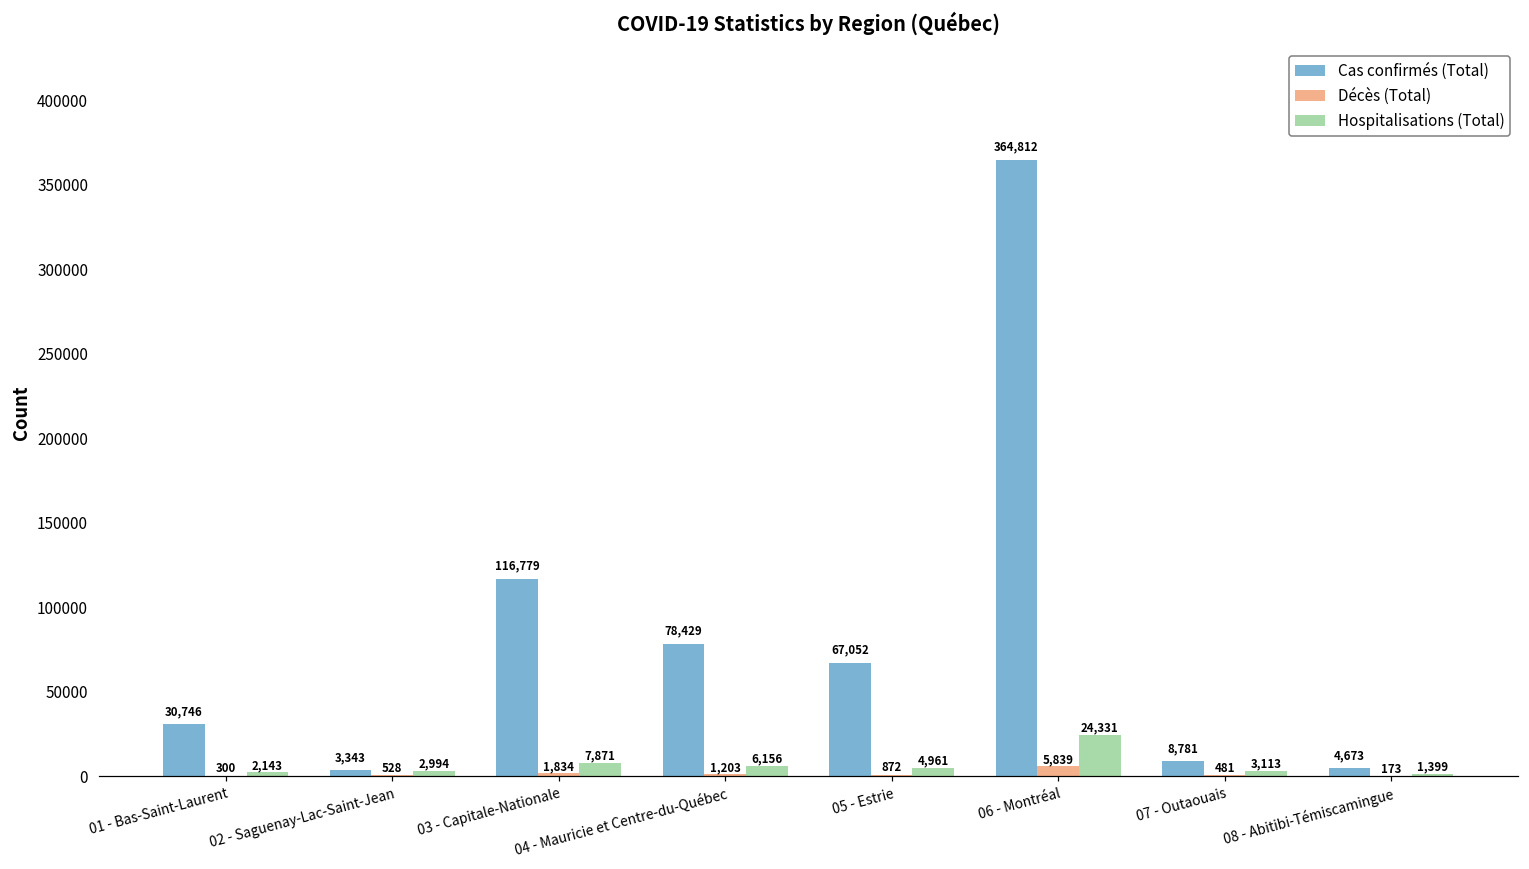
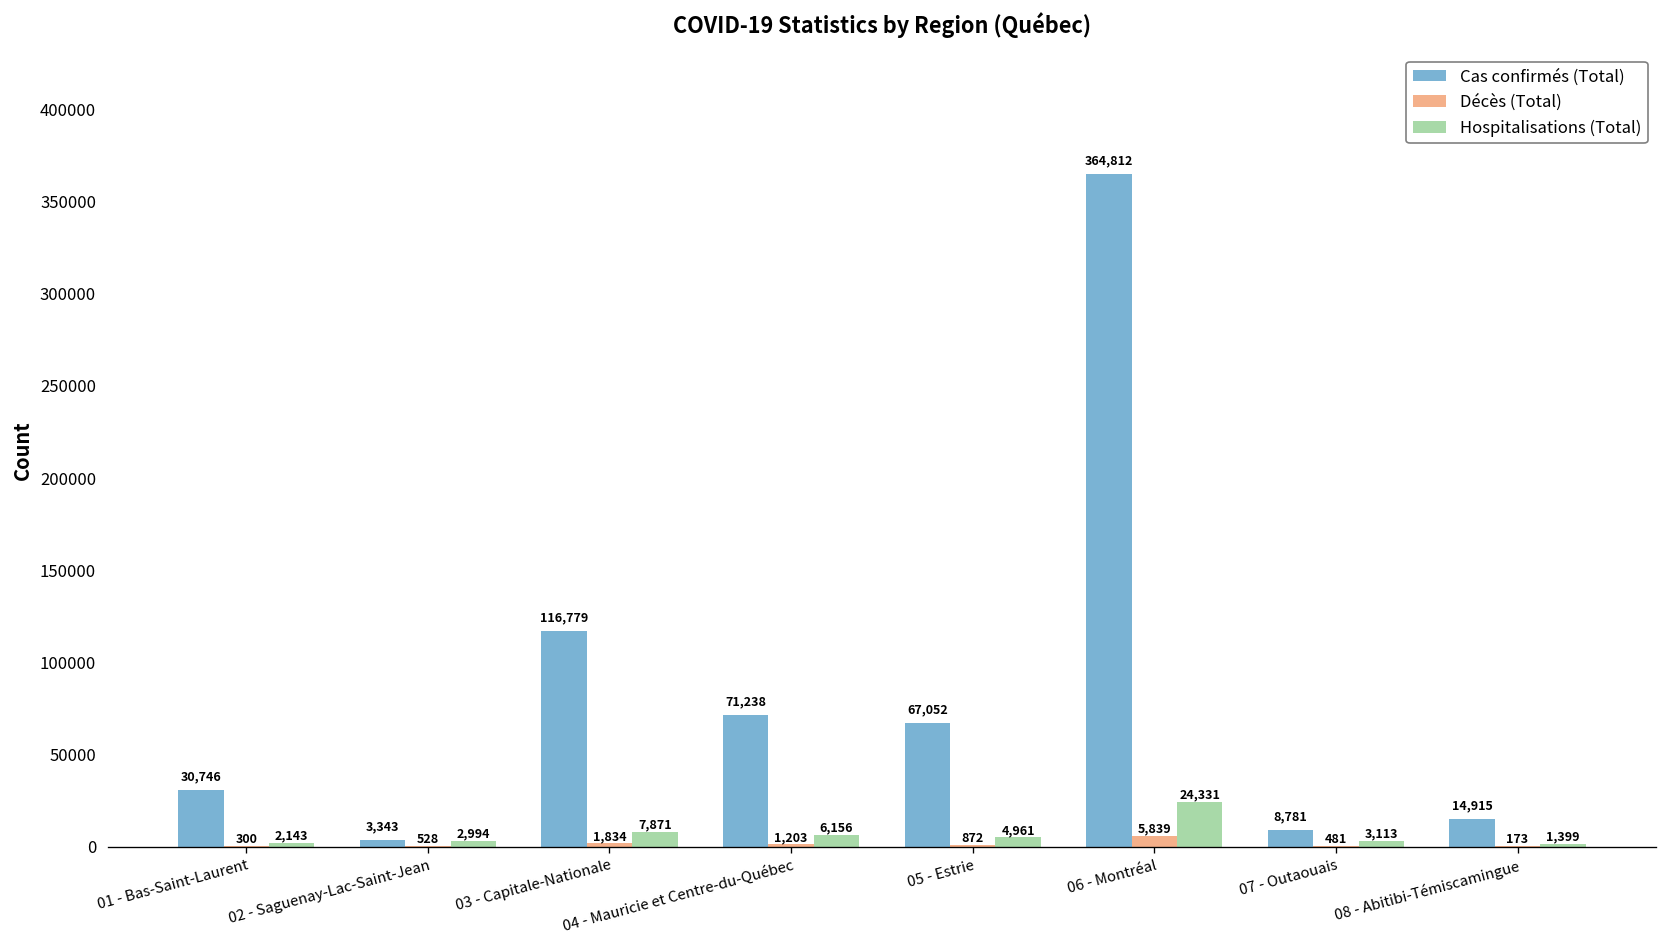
  {
    "Cas confirmés (Total)": {
      "01 - Bas-Saint-Laurent": "30,746",
      "02 - Saguenay-Lac-Saint-Jean": "3,343",
      "03 - Capitale-Nationale": "116,779",
-     "04 - Mauricie et Centre-du-Québec": "78,429",
+     "04 - Mauricie et Centre-du-Québec": "71,238",
      "05 - Estrie": "67,052",
      "06 - Montréal": "364,812",
      "07 - Outaouais": "8,781",
-     "08 - Abitibi-Témiscamingue": "4,673"
+     "08 - Abitibi-Témiscamingue": "14,915"
    },
    "Décès (Total)": {
      "01 - Bas-Saint-Laurent": "300",
      "02 - Saguenay-Lac-Saint-Jean": "528",
      "03 - Capitale-Nationale": "1,834",
      "04 - Mauricie et Centre-du-Québec": "1,203",
      "05 - Estrie": "872",
      "06 - Montréal": "5,839",
      "07 - Outaouais": "481",
      "08 - Abitibi-Témiscamingue": "173"
    },
    "Hospitalisations (Total)": {
      "01 - Bas-Saint-Laurent": "2,143",
      "02 - Saguenay-Lac-Saint-Jean": "2,994",
      "03 - Capitale-Nationale": "7,871",
      "04 - Mauricie et Centre-du-Québec": "6,156",
      "05 - Estrie": "4,961",
      "06 - Montréal": "24,331",
      "07 - Outaouais": "3,113",
      "08 - Abitibi-Témiscamingue": "1,399"
    }
  }
